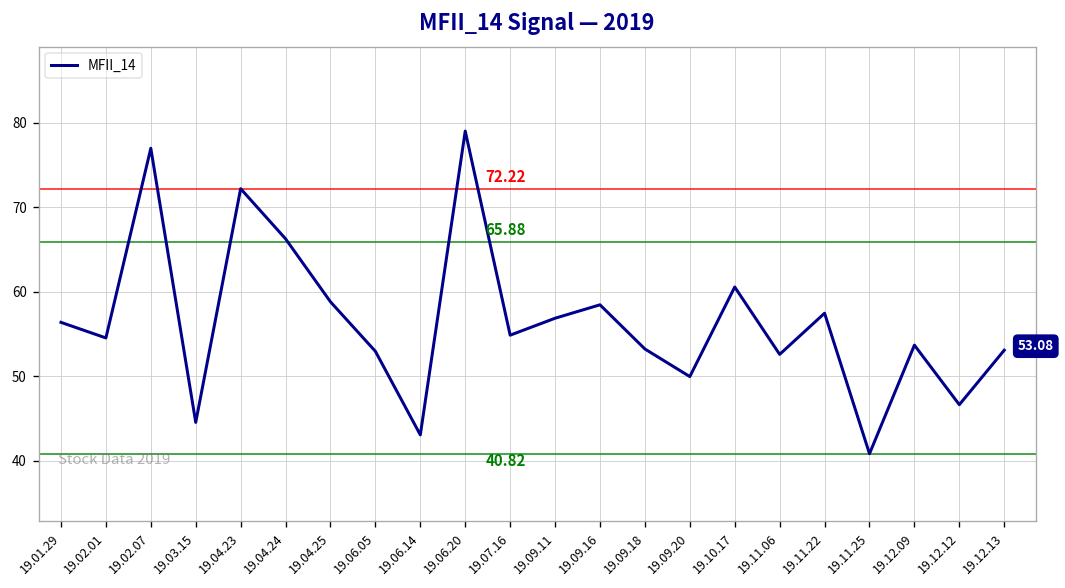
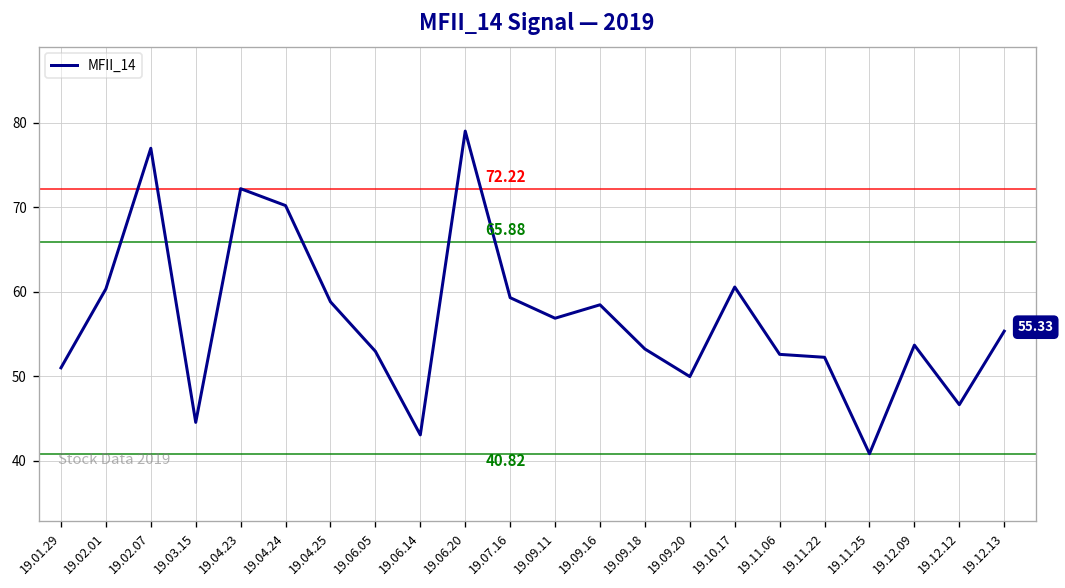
  {
-   "19.01.29": 56,
-   "19.02.01": 55,
-   "19.04.24": 66,
-   "19.07.16": 55,
-   "19.11.22": 57,
-   "19.12.13": 53.08
+   "19.01.29": 51,
+   "19.02.01": 60,
+   "19.04.24": 70,
+   "19.07.16": 59,
+   "19.11.22": 52,
+   "19.12.13": 55.33
  }
